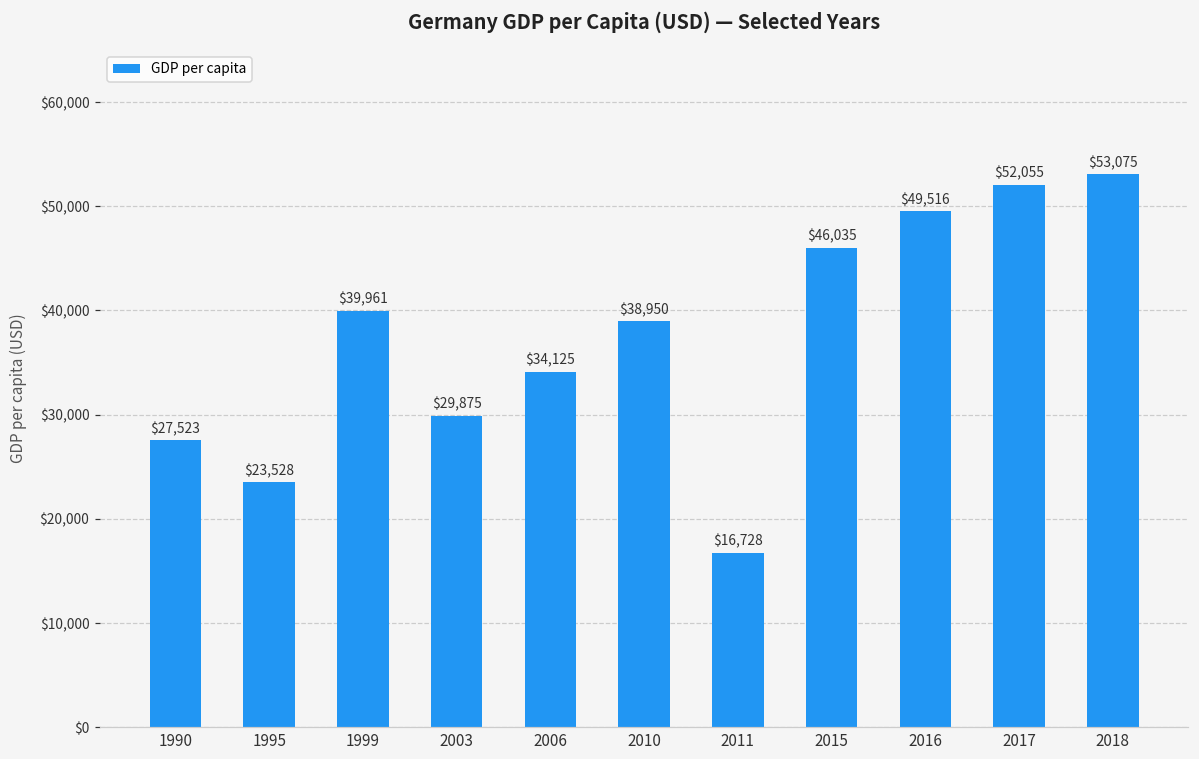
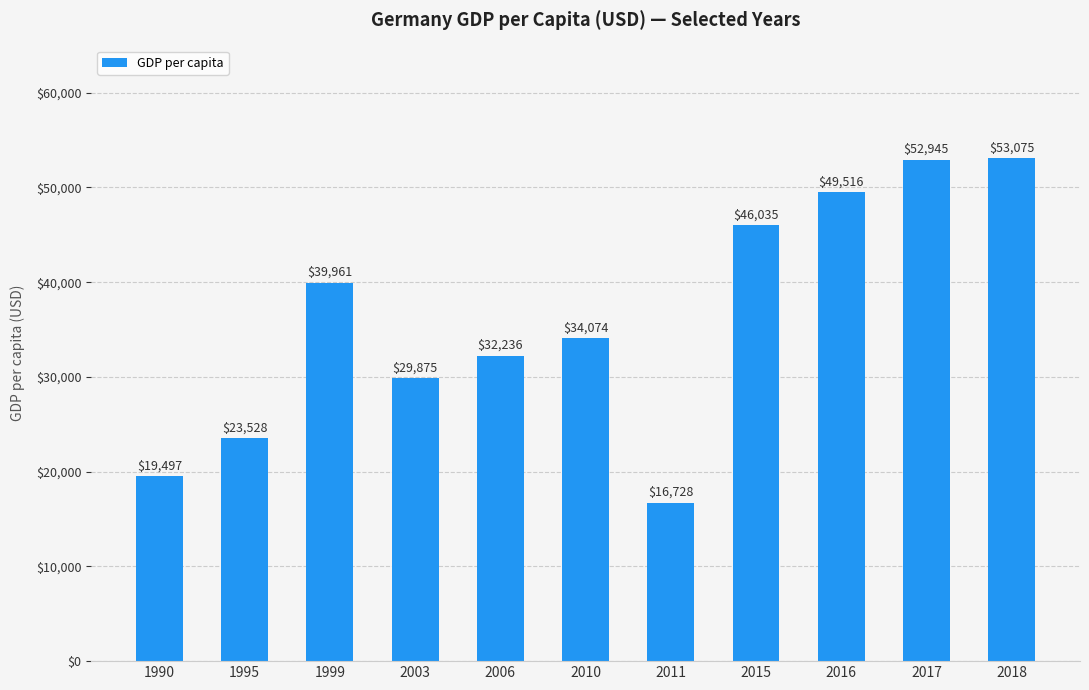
  {
-   "1990": "$27,523",
+   "1990": "$19,497",
    "1995": "$23,528",
    "1999": "$39,961",
    "2003": "$29,875",
-   "2006": "$34,125",
-   "2010": "$38,950",
+   "2006": "$32,236",
+   "2010": "$34,074",
    "2011": "$16,728",
    "2015": "$46,035",
    "2016": "$49,516",
-   "2017": "$52,055",
+   "2017": "$52,945",
    "2018": "$53,075"
  }
